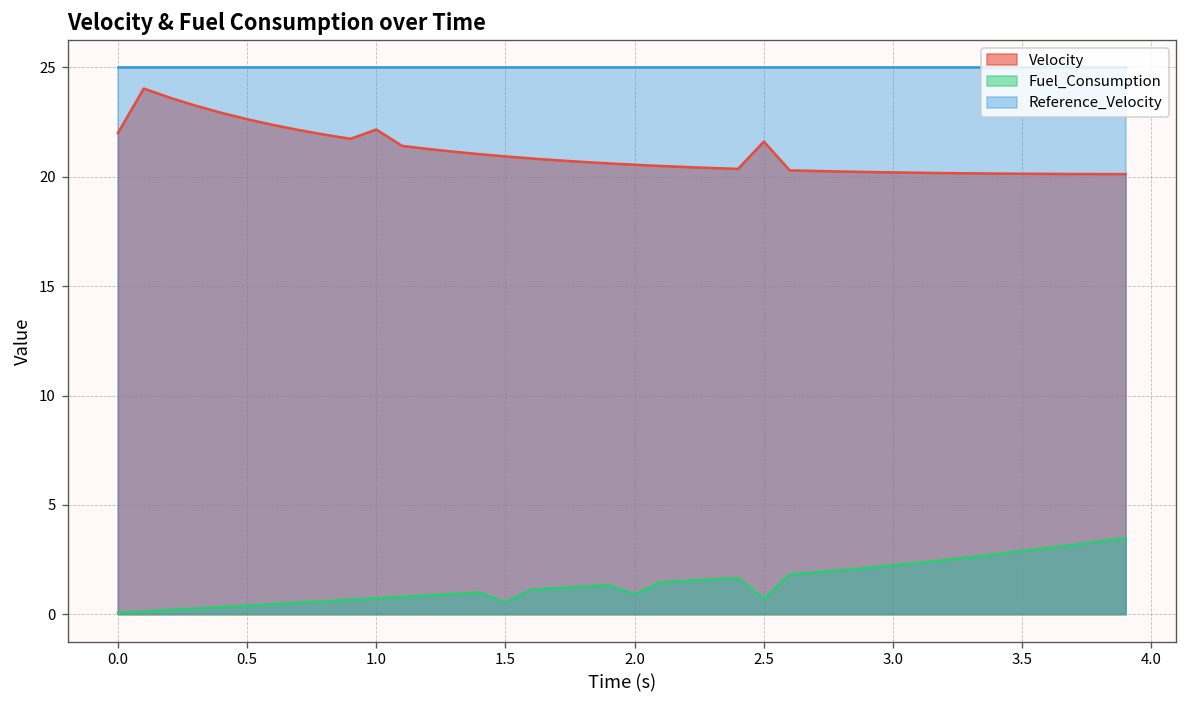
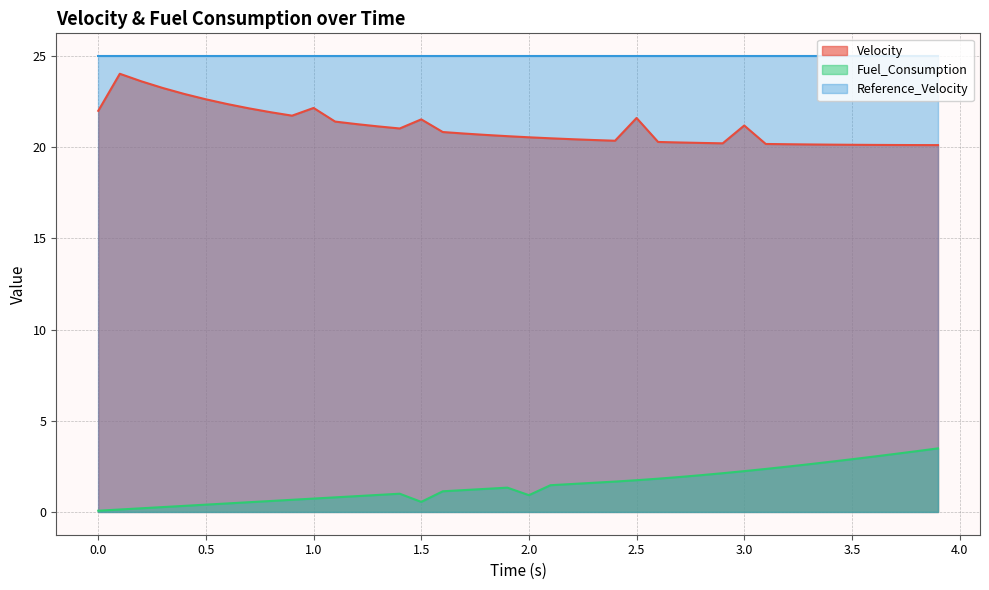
  {
    "Velocity": {
      "0.0": 22.0,
      "0.5": 22.6,
      "1.0": 22.2,
-     "1.5": 20.9,
+     "1.5": 21.5,
      "2.0": 20.5,
      "2.5": 21.6,
-     "3.0": 20.2,
+     "3.0": 21.2,
      "3.5": 20.1
    },
    "Fuel_Consumption": {
      "0.0": 0.1,
      "0.5": 0.4,
      "1.0": 0.7,
      "1.5": 0.6,
      "2.0": 0.9,
-     "2.5": 0.7,
+     "2.5": 1.7,
      "3.0": 2.2,
      "3.5": 2.9
    },
    "Reference_Velocity": {
      "0.0": 25.0,
      "0.5": 25.0,
      "1.0": 25.0,
      "1.5": 25.0,
      "2.0": 25.0,
      "2.5": 25.0,
      "3.0": 25.0
    }
  }
